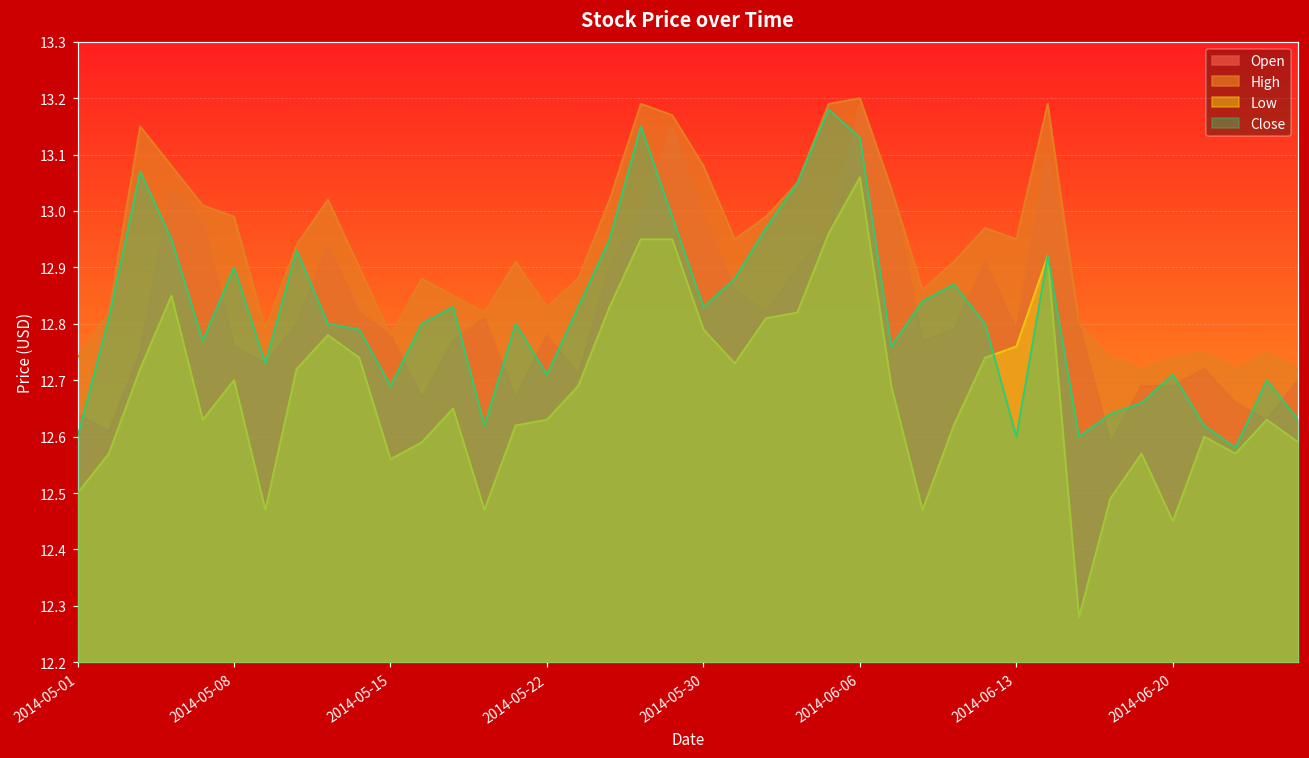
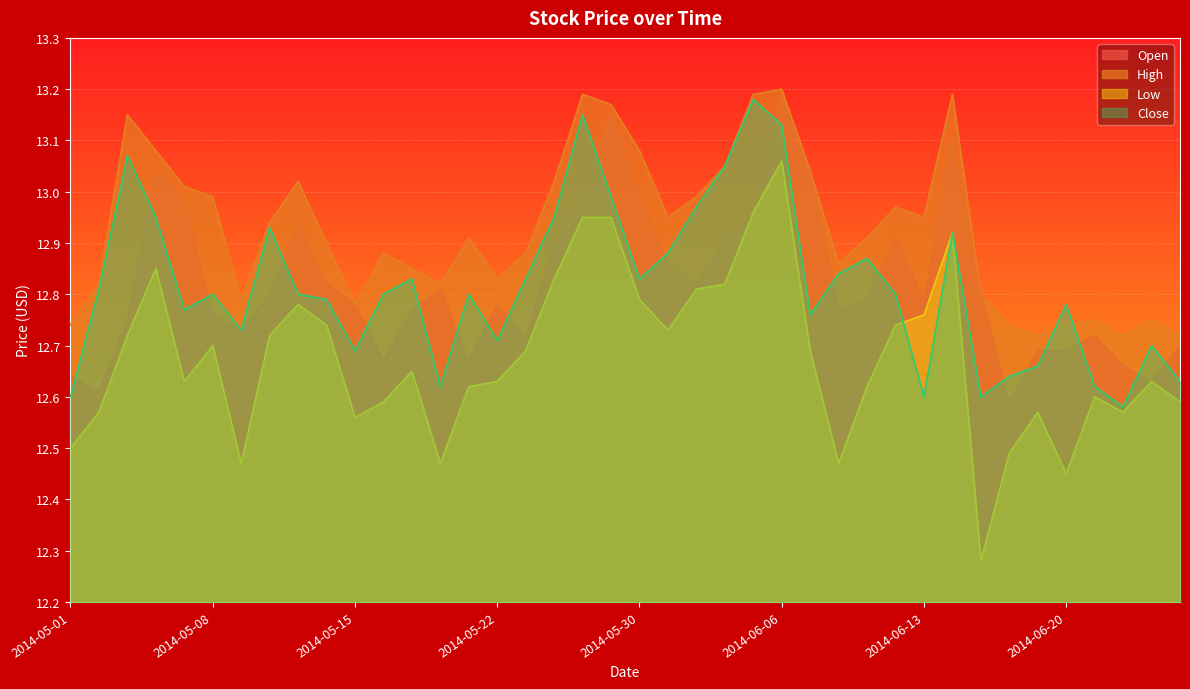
  {
    "Close": {
      "2014-05-01": 12.60,
-     "2014-05-08": 12.9,
+     "2014-05-08": 12.8,
      "2014-05-15": 12.69,
      "2014-05-22": 12.71,
      "2014-05-30": 12.83,
      "2014-06-06": 13.13,
      "2014-06-13": 12.60,
-     "2014-06-20": 12.71
+     "2014-06-20": 12.78
    }
  }
